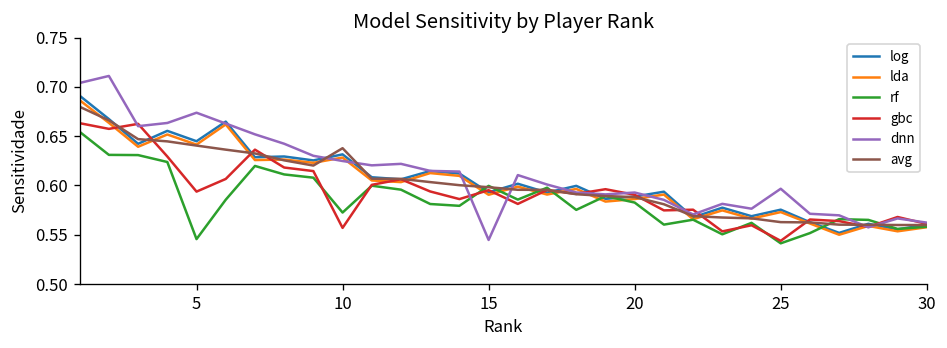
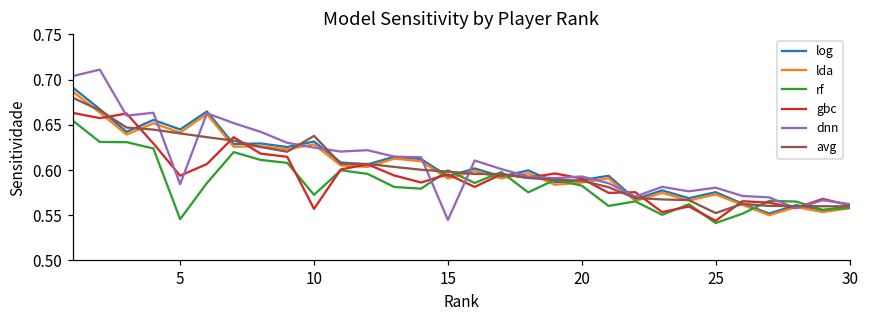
  {
    "log": {
      "5": 0.64,
      "10": 0.63
    },
    "lda": {
      "10": 0.63
    },
    "rf": {
      "5": 0.55,
      "10": 0.57,
      "20": 0.58
    },
    "gbc": {
      "5": 0.59,
      "10": 0.56
    },
    "dnn": {
-     "5": 0.67,
+     "5": 0.58,
      "10": 0.62,
      "15": 0.54,
-     "25": 0.60
+     "25": 0.58
    },
    "avg": {
      "10": 0.64,
-     "25": 0.56
+     "25": 0.55
    }
  }
